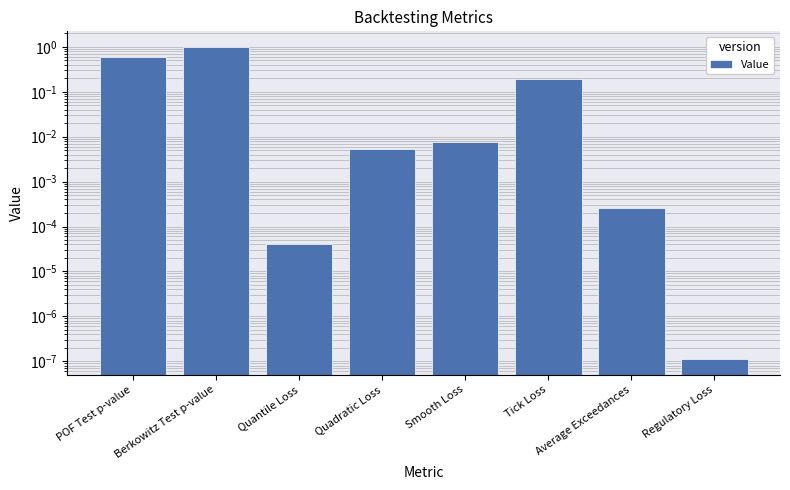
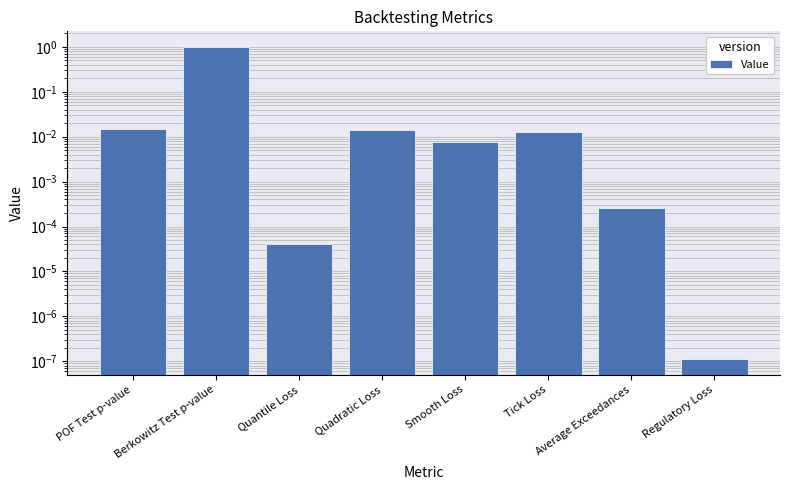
  {
-   "POF Test p-value": 0.6,
+   "POF Test p-value": 0.015,
    "Berkowitz Test p-value": 1.0,
    "Quantile Loss": 0.00004,
-   "Quadratic Loss": 0.005,
+   "Quadratic Loss": 0.014,
    "Smooth Loss": 0.008,
-   "Tick Loss": 0.19,
+   "Tick Loss": 0.013,
    "Average Exceedances": 0.0003,
    "Regulatory Loss": 0.00000011
  }
